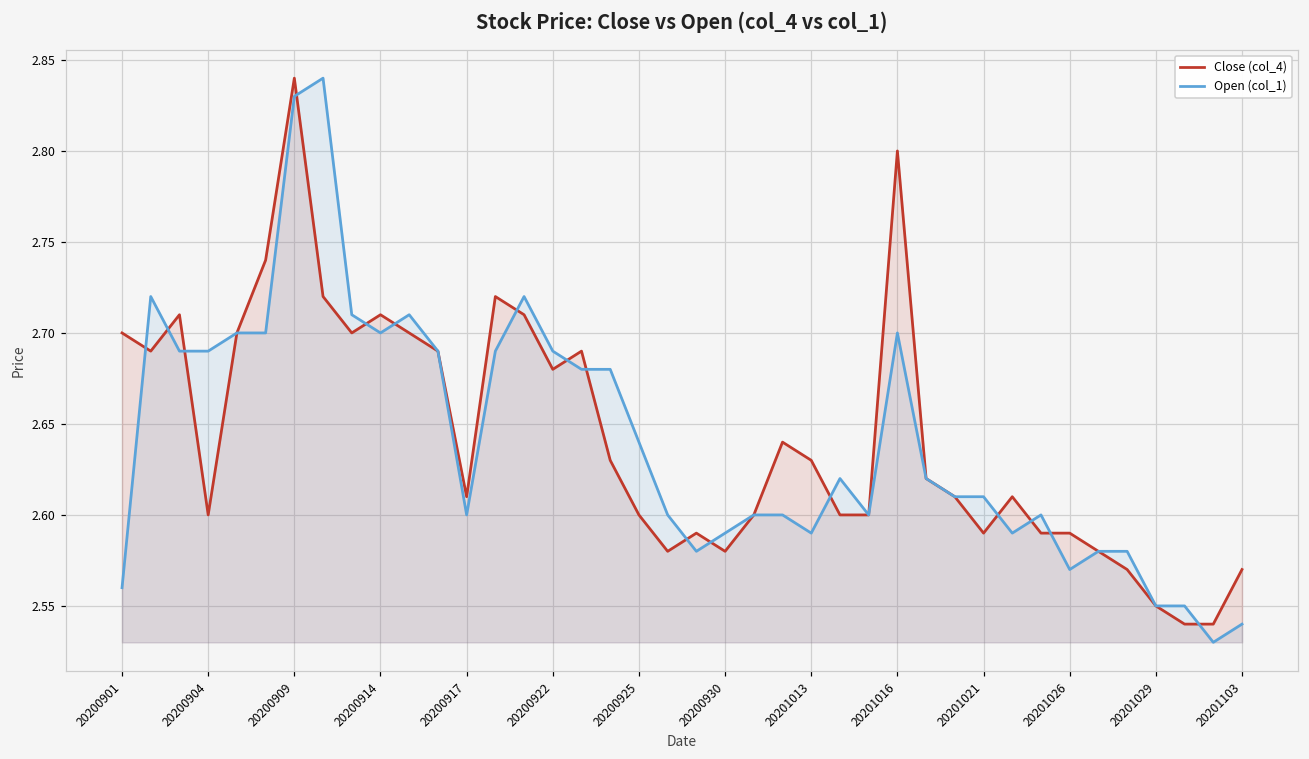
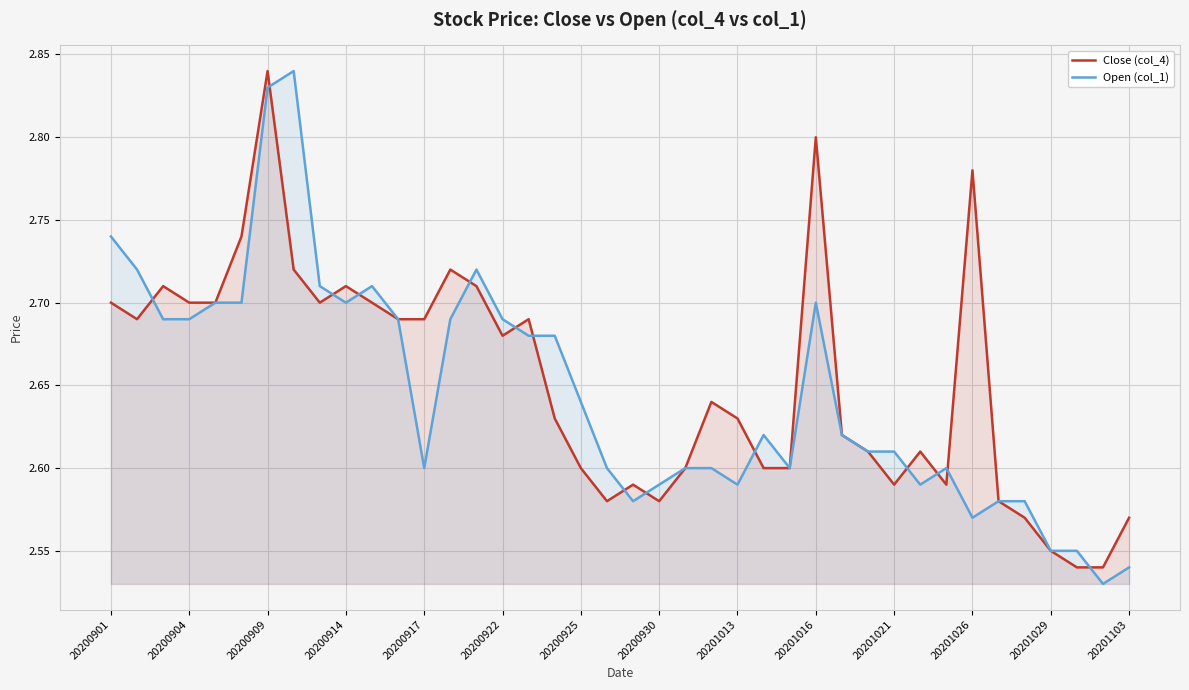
  {
    "Close (col_4)": {
      "20200901": 2.70,
-     "20200904": 2.6,
+     "20200904": 2.7,
      "20200909": 2.84,
      "20200914": 2.71,
-     "20200917": 2.61,
+     "20200917": 2.69,
      "20200922": 2.68,
      "20200925": 2.60,
      "20200930": 2.58,
      "20201013": 2.63,
      "20201016": 2.80,
      "20201021": 2.59,
-     "20201026": 2.59,
+     "20201026": 2.78,
      "20201103": 2.57
    },
    "Open (col_1)": {
-     "20200901": 2.56,
+     "20200901": 2.74,
      "20200904": 2.69,
      "20200909": 2.83,
      "20200914": 2.70,
      "20200917": 2.60,
      "20200922": 2.69,
      "20200925": 2.64,
      "20200930": 2.59,
      "20201013": 2.59,
      "20201016": 2.70,
      "20201021": 2.61,
      "20201026": 2.57,
      "20201103": 2.54
    }
  }
